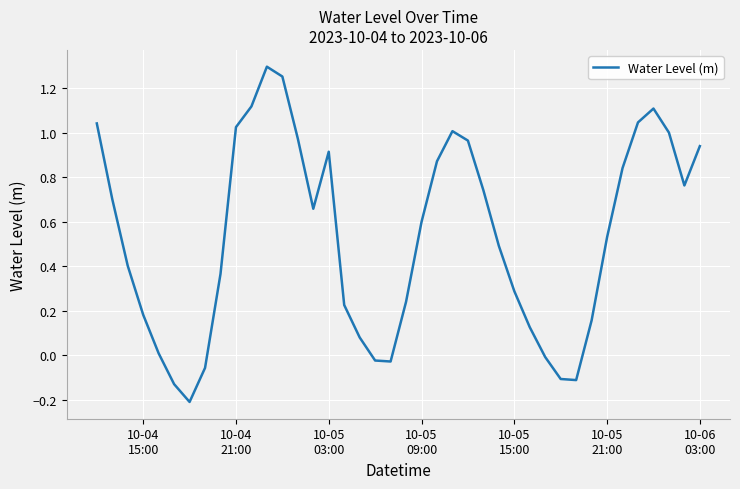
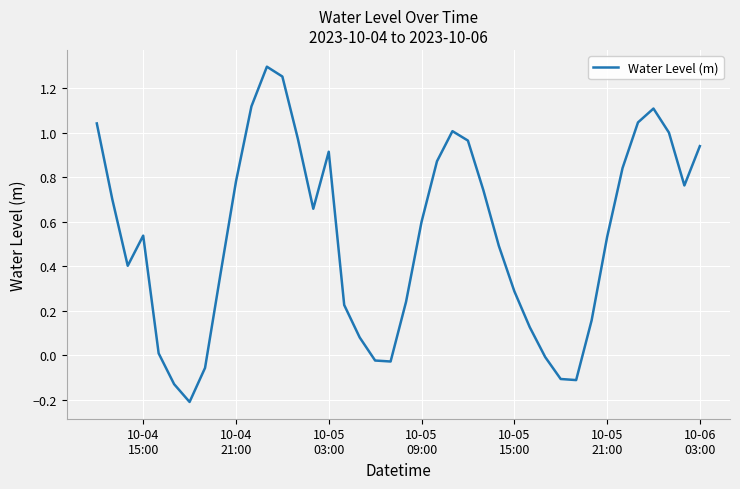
  {
-   "10-04 15:00": 0.18,
-   "10-04 21:00": 1.02,
+   "10-04 15:00": 0.54,
+   "10-04 21:00": 0.78,
    "10-05 03:00": 0.91,
    "10-05 09:00": 0.60,
    "10-05 15:00": 0.29,
    "10-05 21:00": 0.53,
    "10-06 03:00": 0.94
  }
